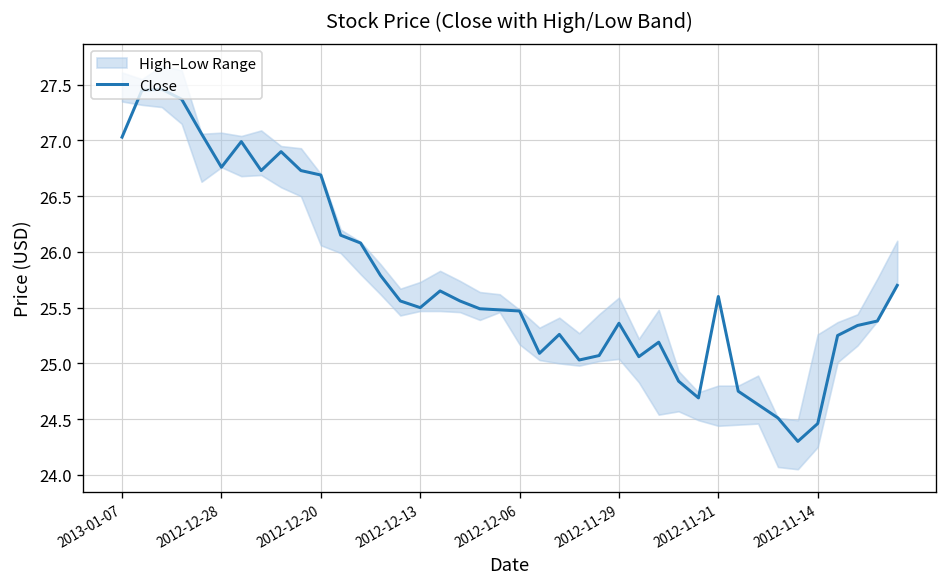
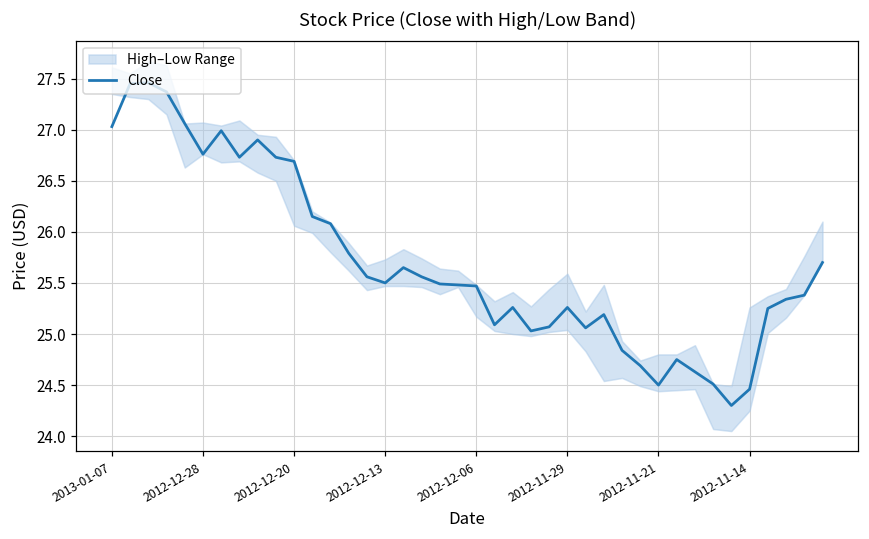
  {
    "Close": {
      "2013-01-07": 27.0,
      "2012-12-28": 26.8,
      "2012-12-13": 25.5,
-     "2012-11-29": 25.4,
-     "2012-11-21": 25.6,
+     "2012-11-29": 25.3,
+     "2012-11-21": 24.5,
      "2012-11-14": 24.5
    }
  }
